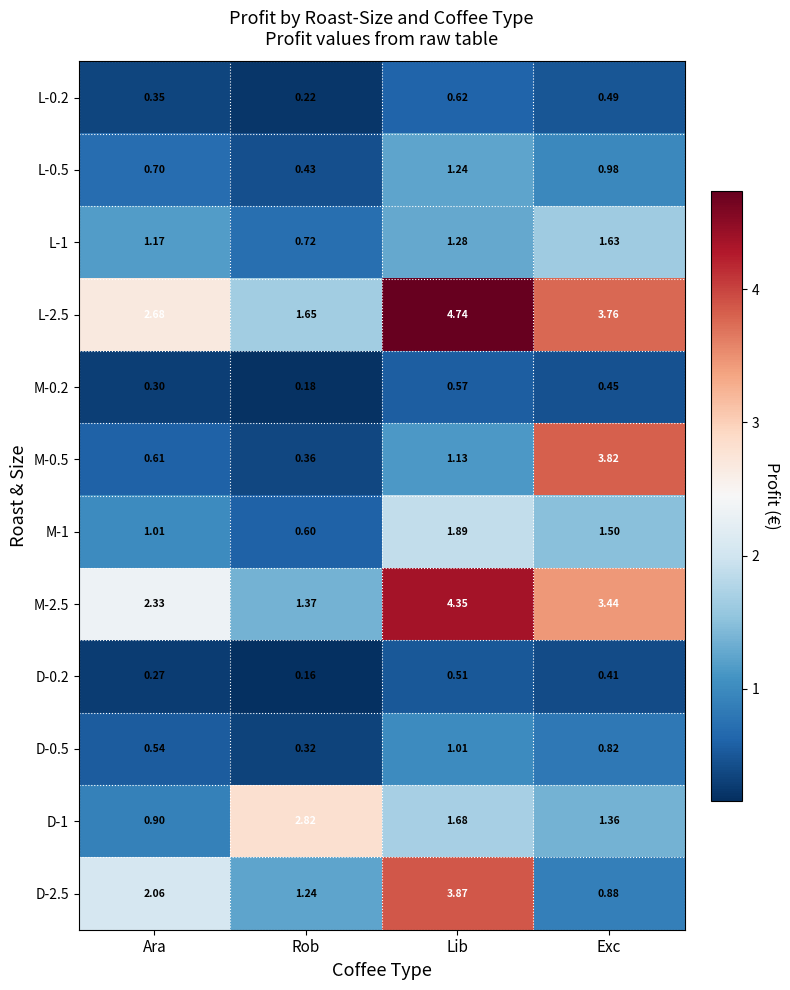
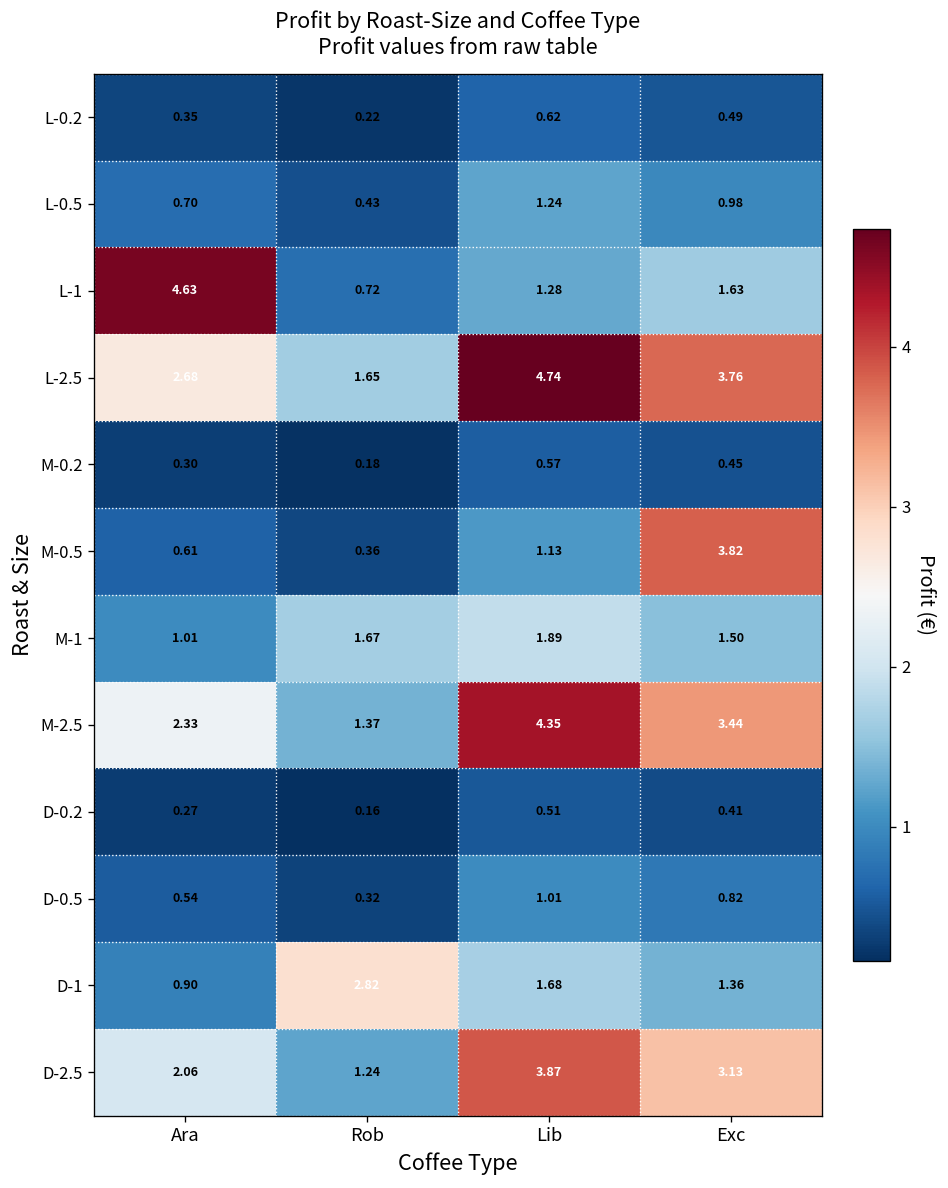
  {
    "L-0.2": {
      "Ara": 0.35,
      "Rob": 0.22,
      "Lib": 0.62,
      "Exc": 0.49
    },
    "L-0.5": {
      "Ara": 0.70,
      "Rob": 0.43,
      "Lib": 1.24,
      "Exc": 0.98
    },
    "L-1": {
-     "Ara": 1.17,
+     "Ara": 4.63,
      "Rob": 0.72,
      "Lib": 1.28,
      "Exc": 1.63
    },
    "L-2.5": {
      "Rob": 1.65,
      "Lib": 4.74,
      "Exc": 3.76
    },
    "M-0.2": {
      "Ara": 0.30,
      "Rob": 0.18,
      "Lib": 0.57,
      "Exc": 0.45
    },
    "M-0.5": {
      "Ara": 0.61,
      "Rob": 0.36,
      "Lib": 1.13,
      "Exc": 3.82
    },
    "M-1": {
      "Ara": 1.01,
-     "Rob": 0.60,
+     "Rob": 1.67,
      "Lib": 1.89,
      "Exc": 1.50
    },
    "M-2.5": {
      "Ara": 2.33,
      "Rob": 1.37,
      "Lib": 4.35,
      "Exc": 3.44
    },
    "D-0.2": {
      "Ara": 0.27,
      "Rob": 0.16,
      "Lib": 0.51,
      "Exc": 0.41
    },
    "D-0.5": {
      "Ara": 0.54,
      "Rob": 0.32,
      "Lib": 1.01,
      "Exc": 0.82
    },
    "D-1": {
      "Ara": 0.90,
      "Lib": 1.68,
      "Exc": 1.36
    },
    "D-2.5": {
      "Ara": 2.06,
      "Rob": 1.24,
      "Lib": 3.87,
-     "Exc": 0.88
+     "Exc": 3.13
    }
  }
